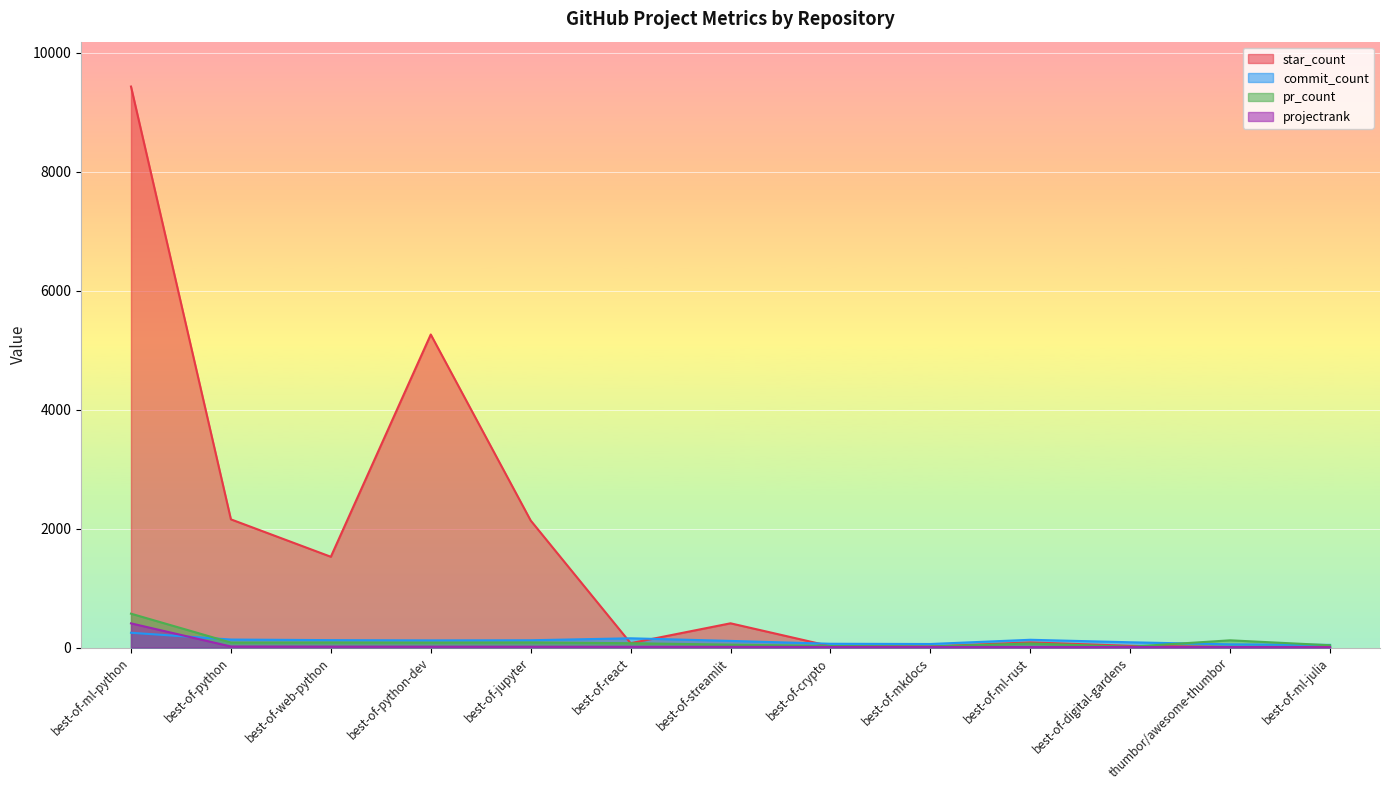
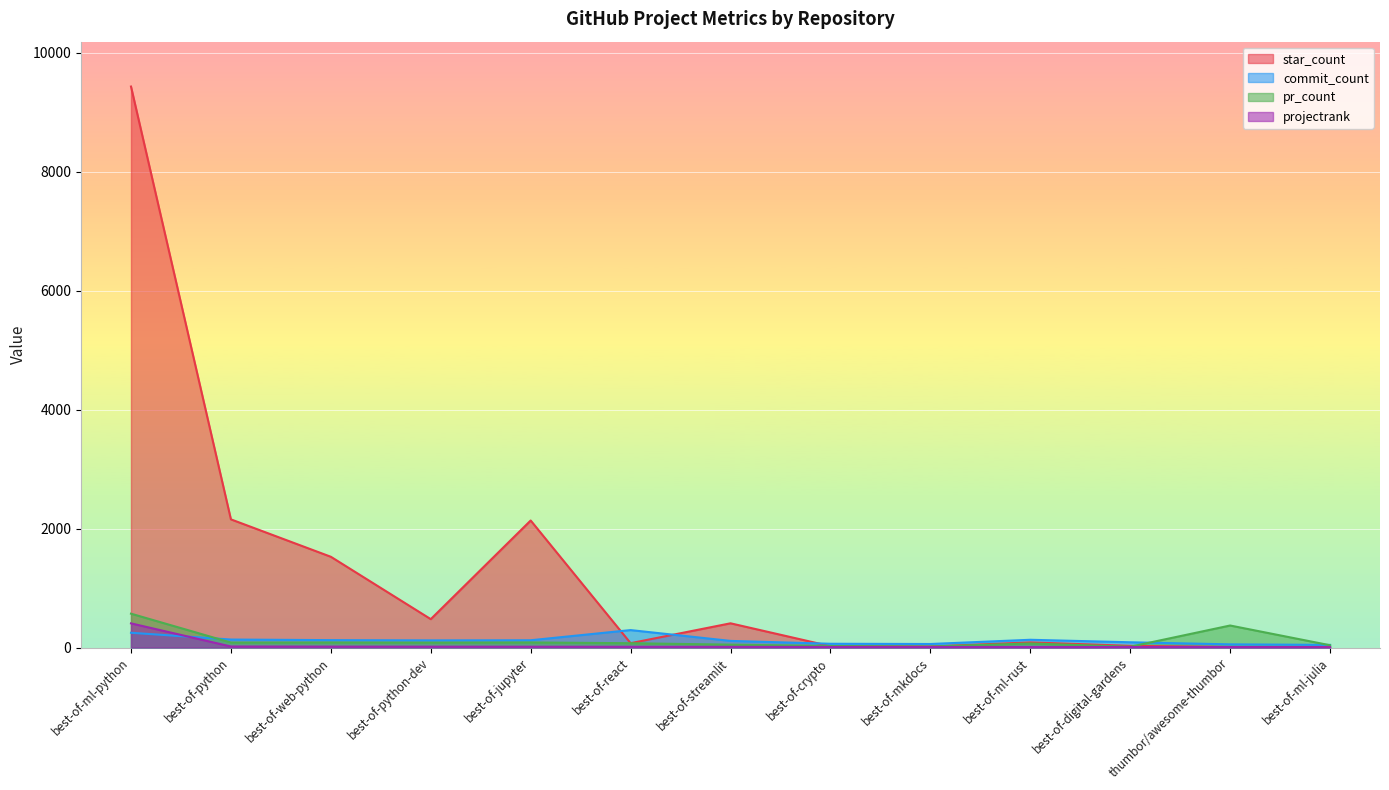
  {
    "star_count": {
      "best-of-ml-python": 9400,
      "best-of-python": 2200,
      "best-of-web-python": 1500,
-     "best-of-python-dev": 5300,
+     "best-of-python-dev": 500,
      "best-of-jupyter": 2100,
      "best-of-streamlit": 400
    },
    "commit_count": {
      "best-of-ml-python": 200,
      "best-of-python": 100,
-     "best-of-react": 200,
+     "best-of-react": 300,
      "best-of-streamlit": 100,
      "best-of-ml-rust": 100,
      "best-of-digital-gardens": 100,
      "thumbor/awesome-thumbor": 100
    },
    "pr_count": {
      "best-of-ml-python": 600,
      "best-of-python": 100,
-     "thumbor/awesome-thumbor": 100
+     "thumbor/awesome-thumbor": 400
    },
    "projectrank": {
      "best-of-ml-python": 400,
      "best-of-python": 0,
      "best-of-web-python": 0,
      "best-of-python-dev": 0,
      "best-of-jupyter": 0,
      "best-of-react": 0,
      "best-of-ml-rust": 0
    }
  }
